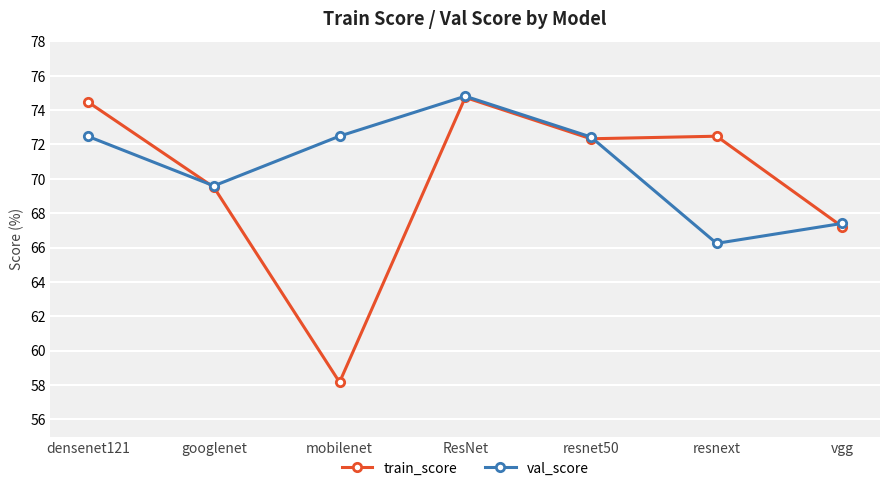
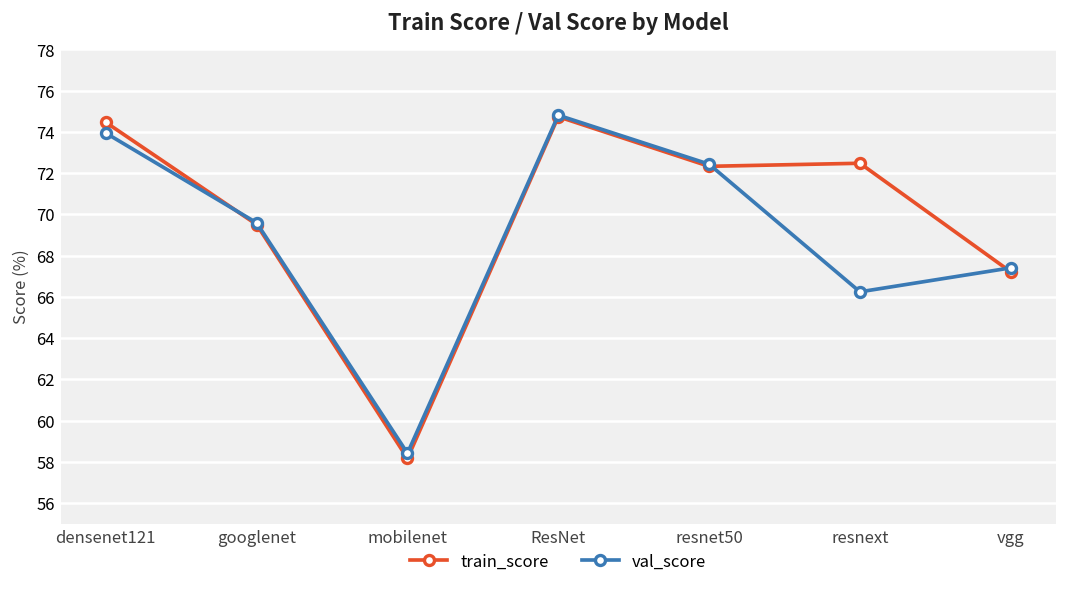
  {
    "train_score": {
      "densenet121": 74.5,
      "mobilenet": 58.2,
      "resnext": 72.5,
      "vgg": 67.2
    },
    "val_score": {
-     "densenet121": 72.5,
-     "mobilenet": 72.5,
+     "densenet121": 73.9,
+     "mobilenet": 58.4,
      "resnext": 66.2,
      "vgg": 67.4
    }
  }
